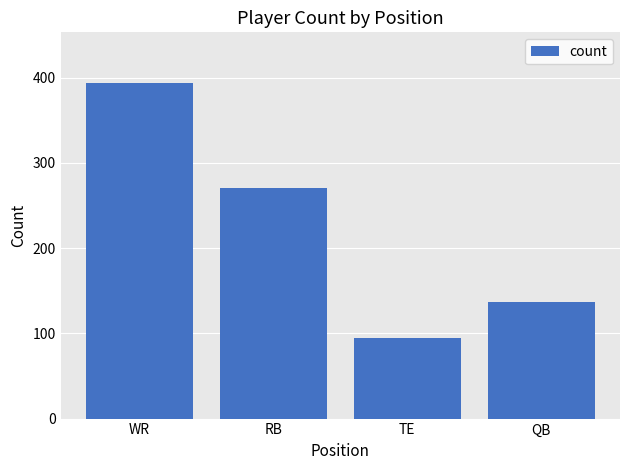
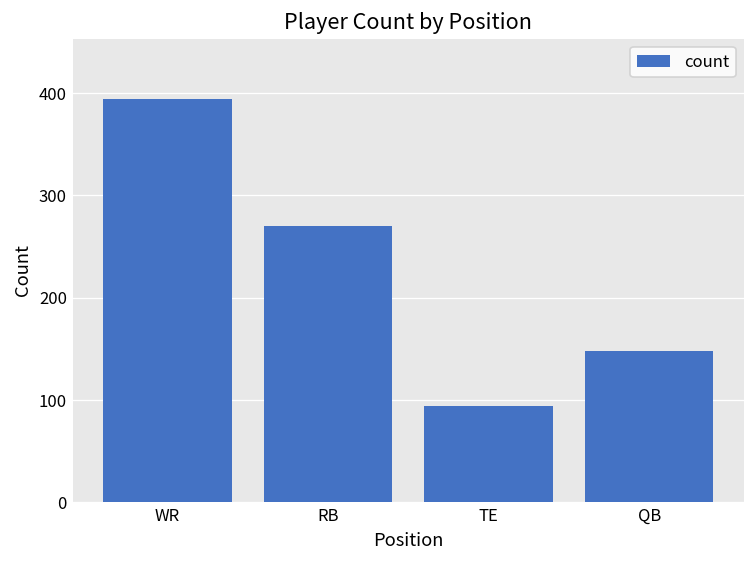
  {
    "WR": 390,
    "RB": 270,
    "TE": 90,
-   "QB": 140
+   "QB": 150
  }
